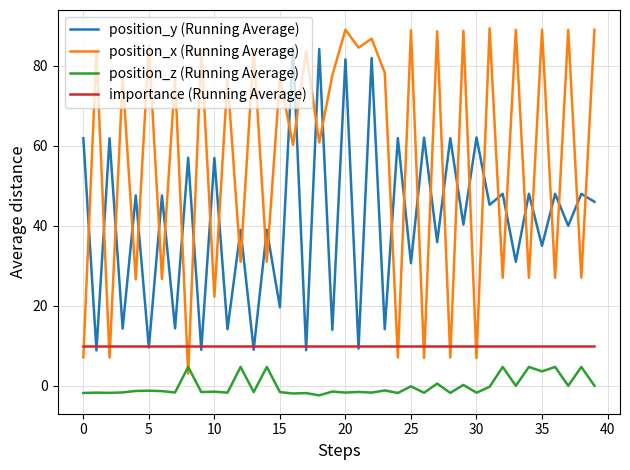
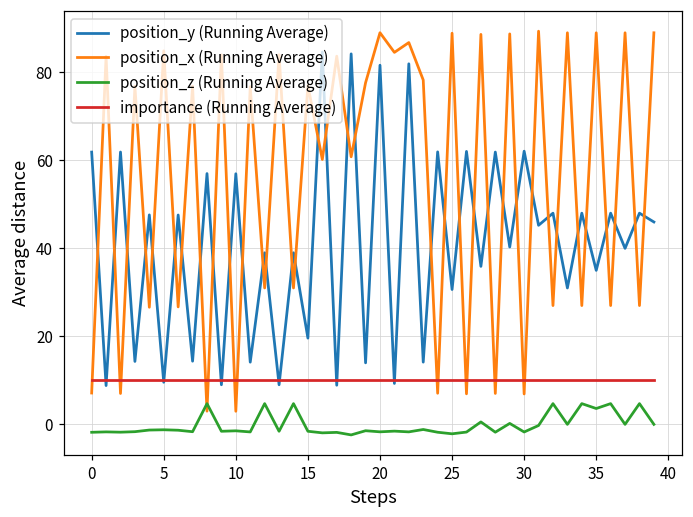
  {
    "position_y (Running Average)": {
      "0": 62,
      "10": 57,
      "15": 20,
      "20": 82,
      "25": 31,
      "30": 62,
      "35": 35
    },
    "position_x (Running Average)": {
      "0": 7,
-     "10": 22,
+     "10": 3,
      "20": 89,
      "25": 89,
      "30": 7,
      "35": 89
    },
    "position_z (Running Average)": {
      "0": -2,
      "5": -1,
      "10": -1,
      "15": -2,
      "20": -2,
-     "25": 0,
+     "25": -2,
      "30": -2,
      "35": 4
    },
    "importance (Running Average)": {
      "0": 10,
      "10": 10,
      "15": 10,
      "20": 10,
      "25": 10,
      "30": 10,
      "35": 10
    }
  }
